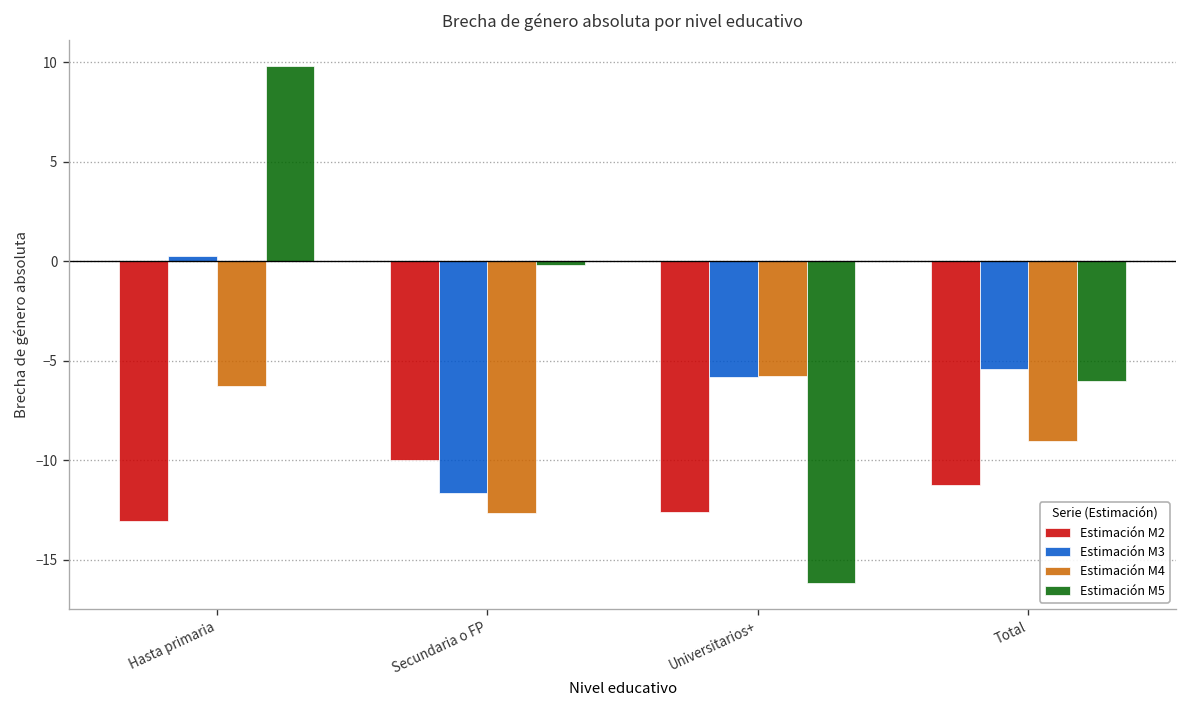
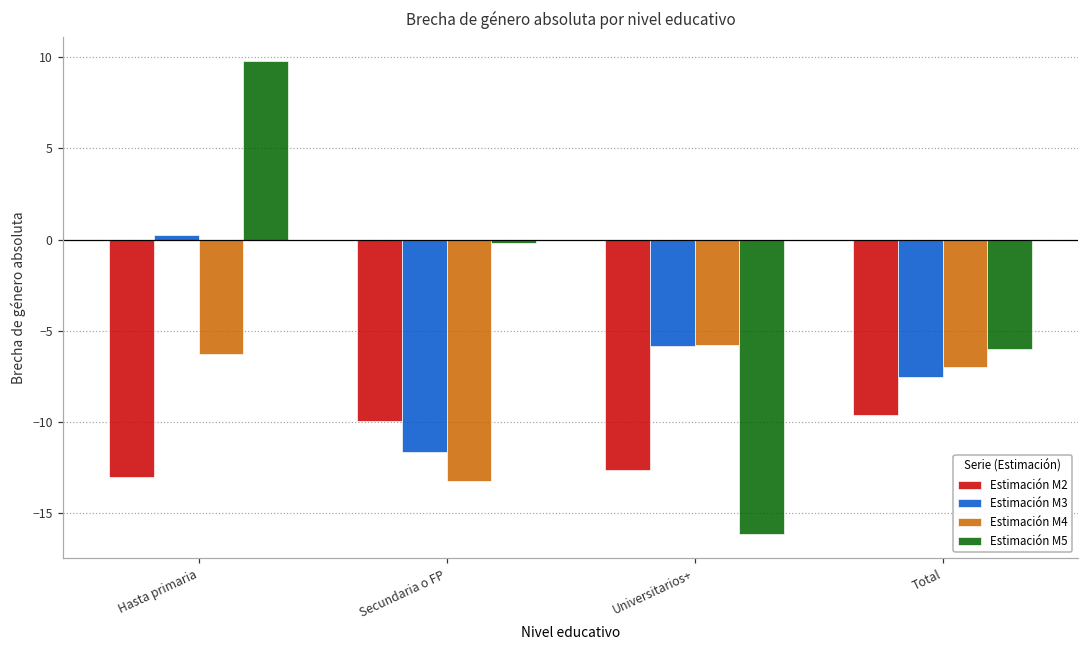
  {
    "Estimación M2": {
      "Hasta primaria": -13.0,
      "Secundaria o FP": -10.0,
      "Universitarios+": -12.6,
-     "Total": -11.2
+     "Total": -9.6
    },
    "Estimación M3": {
      "Hasta primaria": 0.3,
      "Secundaria o FP": -11.6,
      "Universitarios+": -5.8,
-     "Total": -5.4
+     "Total": -7.5
    },
    "Estimación M4": {
      "Hasta primaria": -6.3,
-     "Secundaria o FP": -12.7,
+     "Secundaria o FP": -13.2,
      "Universitarios+": -5.8,
-     "Total": -9.0
+     "Total": -7.0
    },
    "Estimación M5": {
      "Hasta primaria": 9.8,
      "Secundaria o FP": -0.2,
      "Universitarios+": -16.2,
      "Total": -6.0
    }
  }
